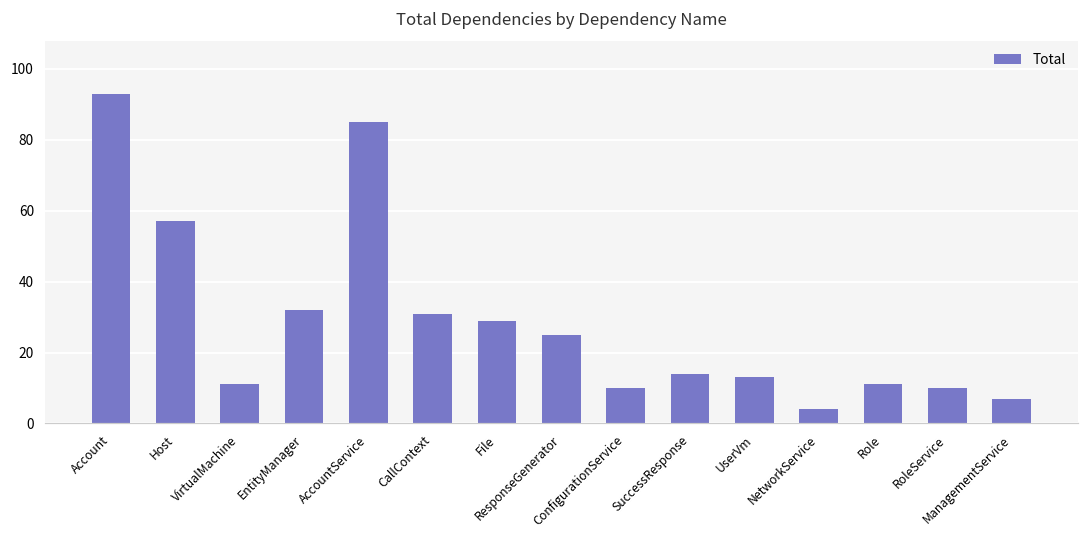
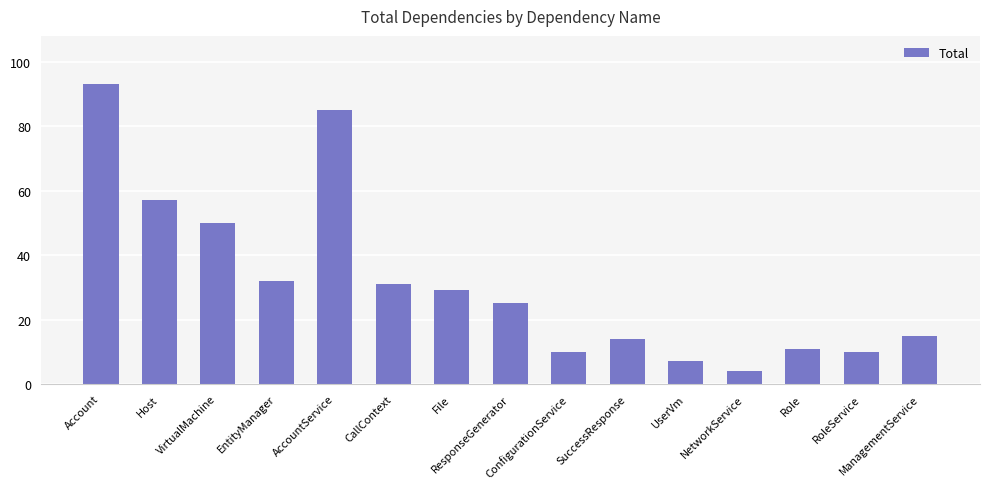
  {
    "Account": 93,
    "Host": 57,
-   "VirtualMachine": 11,
+   "VirtualMachine": 50,
    "EntityManager": 32,
    "AccountService": 85,
    "CallContext": 31,
    "File": 29,
    "ResponseGenerator": 25,
    "ConfigurationService": 10,
    "SuccessResponse": 14,
-   "UserVm": 13,
+   "UserVm": 7,
    "NetworkService": 4,
    "Role": 11,
    "RoleService": 10,
-   "ManagementService": 7
+   "ManagementService": 15
  }
